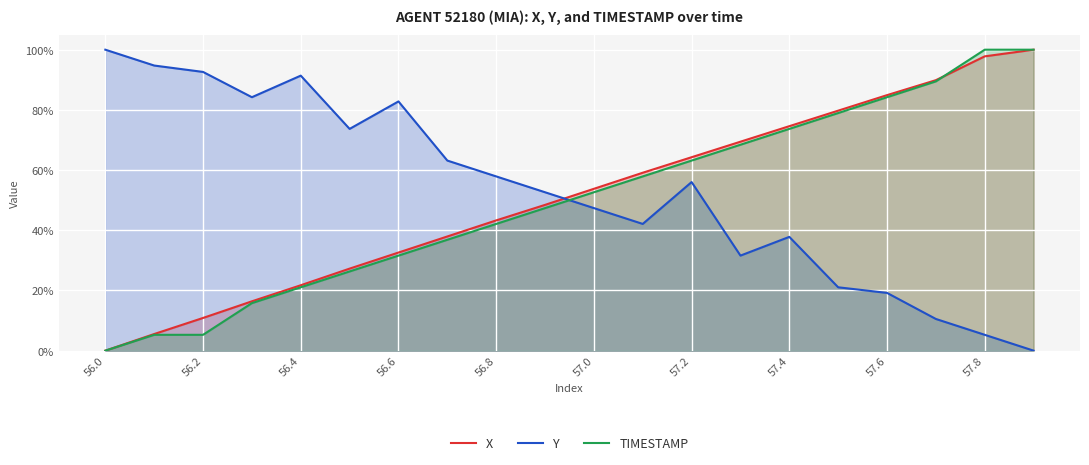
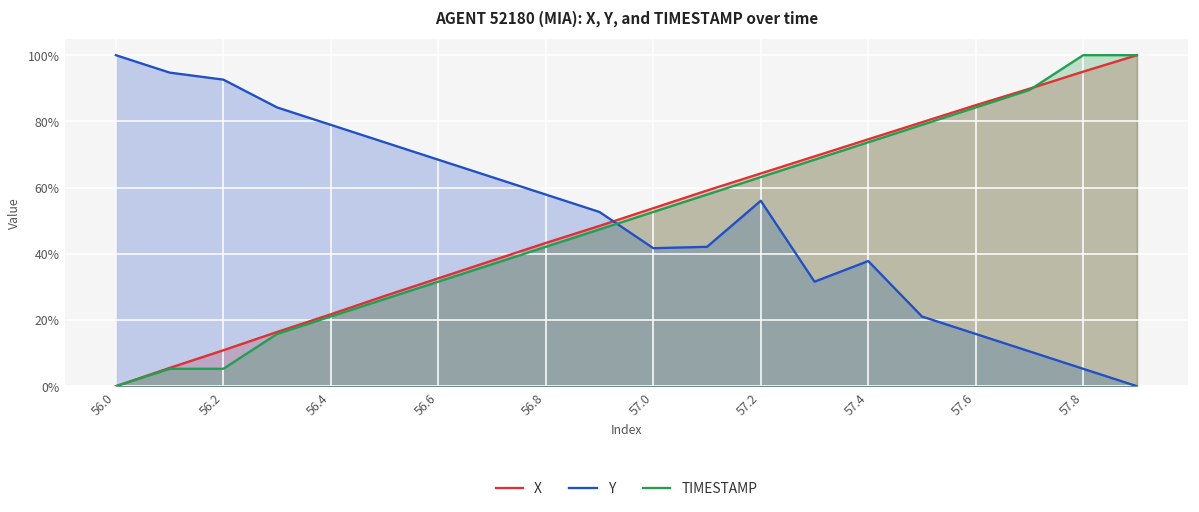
  {
    "X": {
      "56.2": "11%",
      "56.6": "33%",
      "56.8": "43%",
      "57.0": "54%",
      "57.2": "64%",
      "57.4": "75%",
-     "57.8": "98%"
+     "57.8": "95%"
    },
    "Y": {
      "56.0": "100%",
      "56.2": "93%",
-     "56.4": "91%",
-     "56.6": "83%",
+     "56.4": "79%",
+     "56.6": "68%",
      "56.8": "58%",
-     "57.0": "47%",
+     "57.0": "42%",
      "57.2": "56%",
      "57.4": "38%",
-     "57.6": "19%",
+     "57.6": "16%",
      "57.8": "5%"
    },
    "TIMESTAMP": {
      "56.2": "5%",
      "56.6": "32%",
      "56.8": "42%",
      "57.0": "53%",
      "57.2": "63%",
      "57.4": "74%",
      "57.8": "100%"
    }
  }
